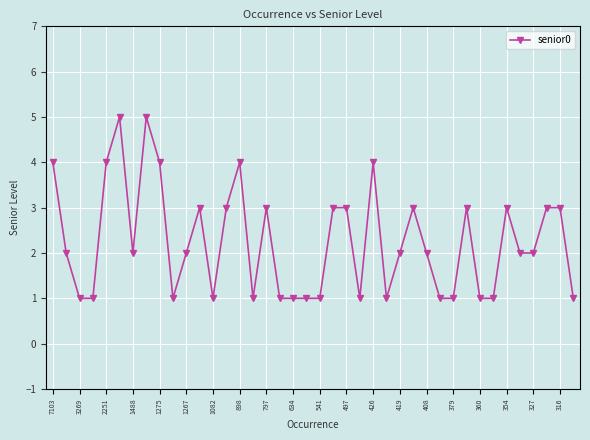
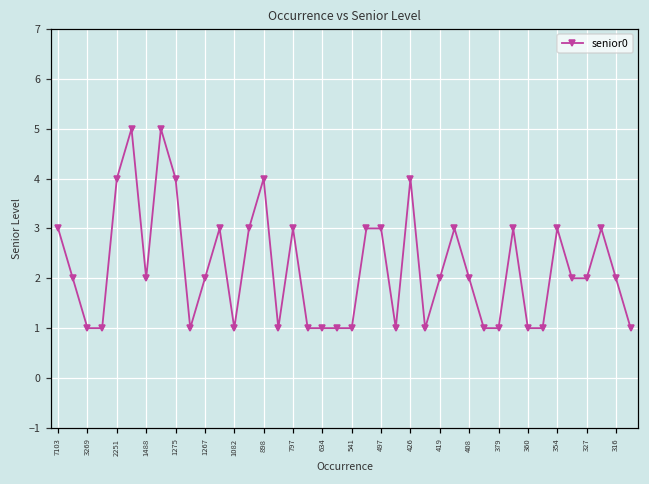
  {
-   "7103": 4,
+   "7103": 3,
    "3269": 1,
    "2251": 4,
    "1488": 2,
    "1275": 4,
    "1267": 2,
    "1082": 1,
    "898": 4,
    "797": 3,
    "634": 1,
    "541": 1,
    "497": 3,
    "426": 4,
    "419": 2,
    "408": 2,
    "379": 1,
    "360": 1,
    "354": 3,
    "327": 2,
-   "316": 3
+   "316": 2
  }
